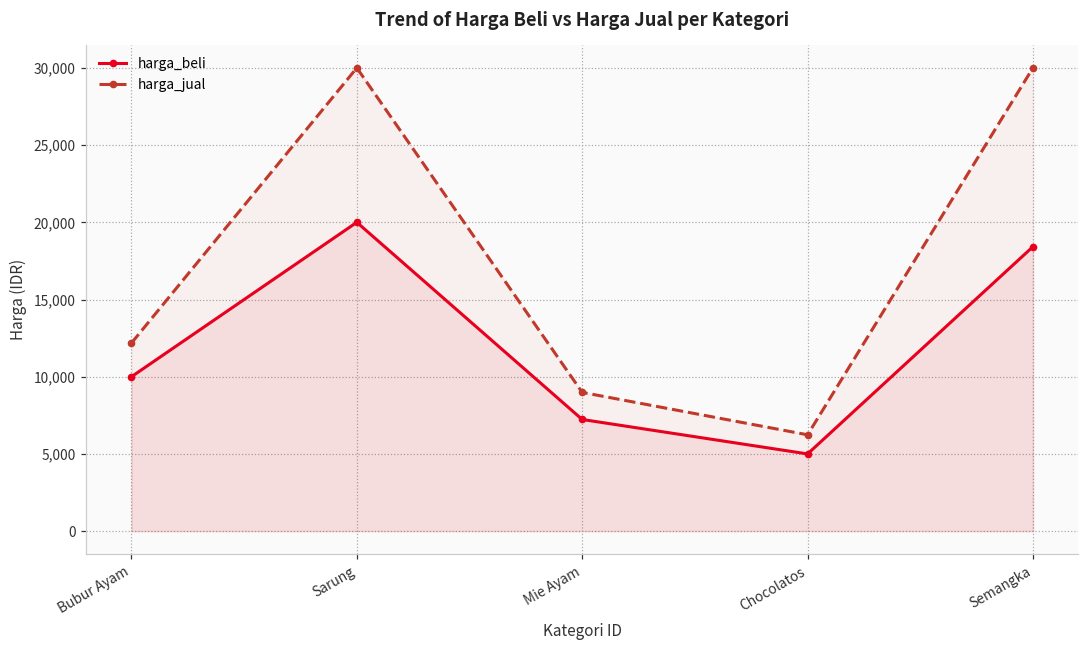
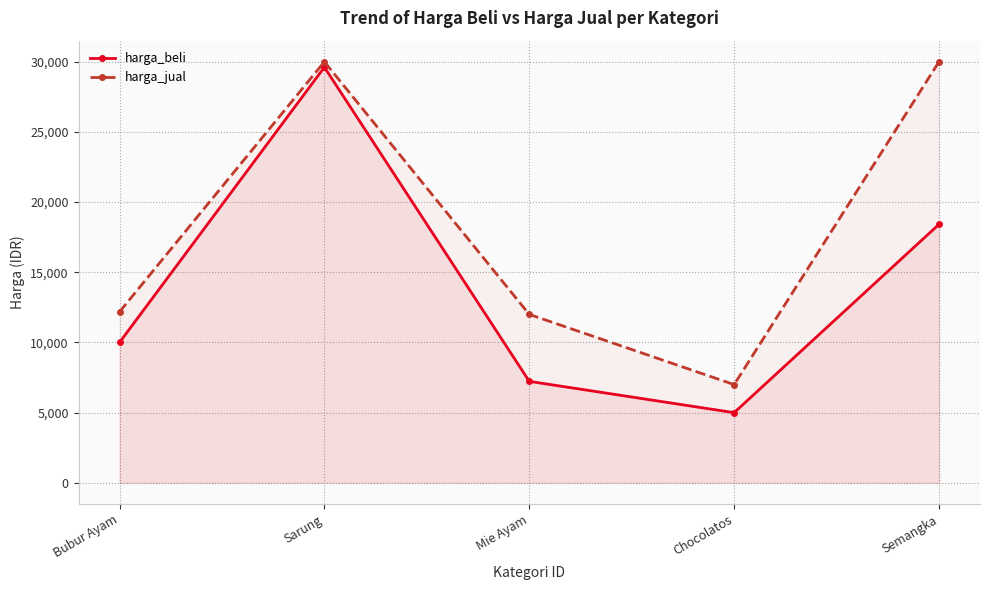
  {
    "harga_beli": {
      "Bubur Ayam": "10,000",
-     "Sarung": "20,000",
+     "Sarung": "29,600",
      "Mie Ayam": "7,200",
      "Chocolatos": "5,000",
      "Semangka": "18,400"
    },
    "harga_jual": {
      "Bubur Ayam": "12,200",
      "Sarung": "30,000",
-     "Mie Ayam": "9,000",
-     "Chocolatos": "6,200",
+     "Mie Ayam": "12,000",
+     "Chocolatos": "7,000",
      "Semangka": "30,000"
    }
  }
